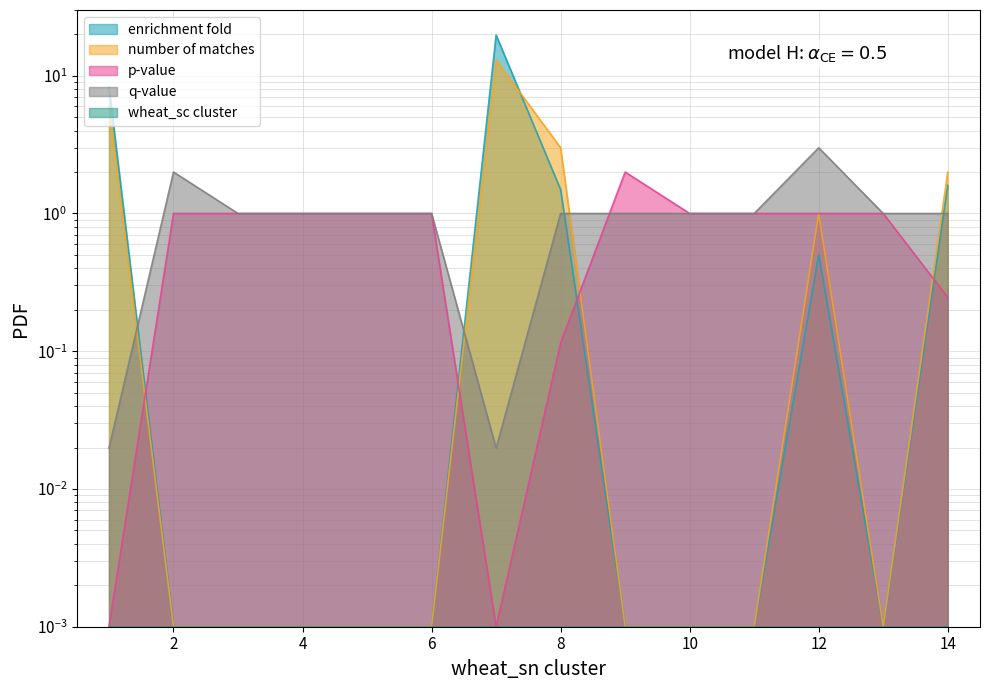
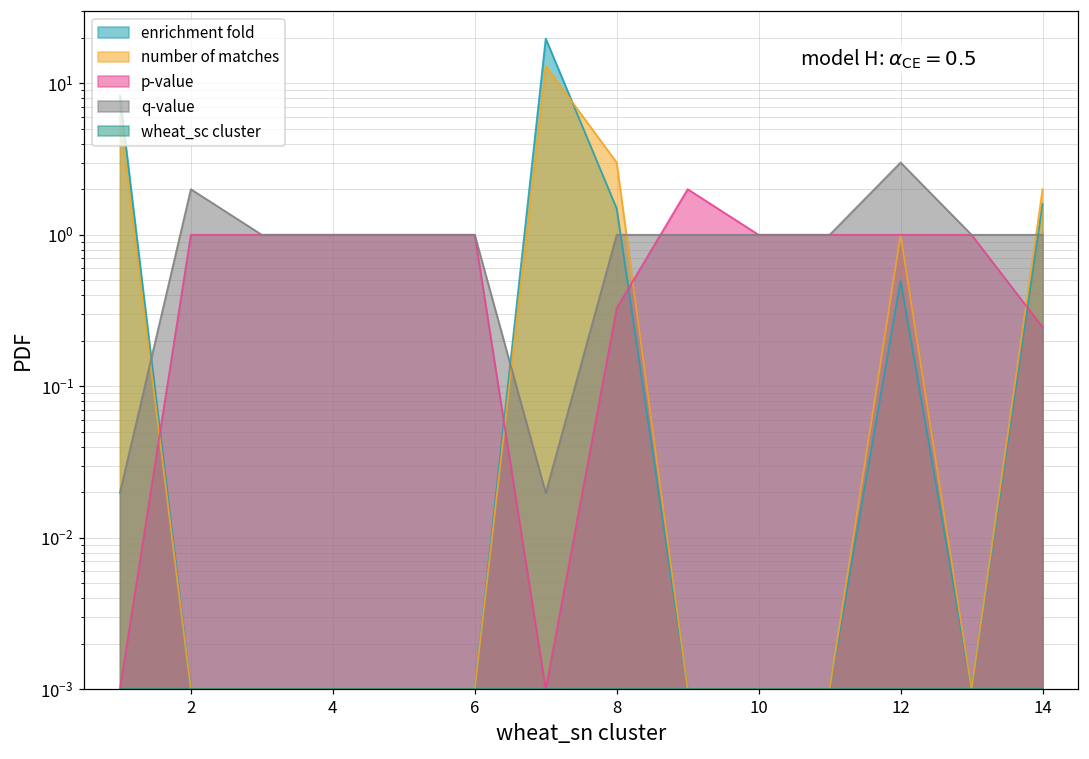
  {
    "number of matches": {
      "8": 3.0,
      "14": 2.0
    },
    "p-value": {
      "2": 1.0,
-     "8": 0.12,
+     "8": 0.33,
      "14": 0.25
    },
    "q-value": {
      "2": 2.0,
      "8": 1.0,
      "12": 3.0,
      "14": 1.0
    }
  }
